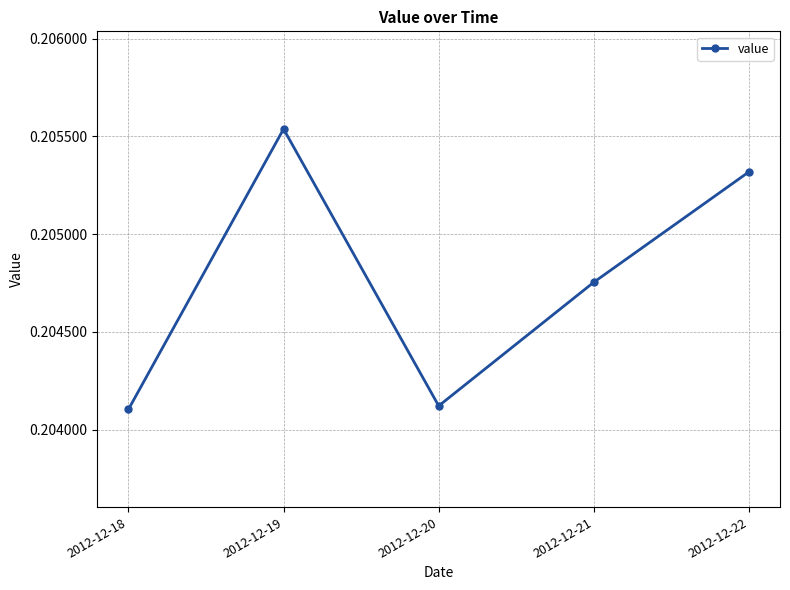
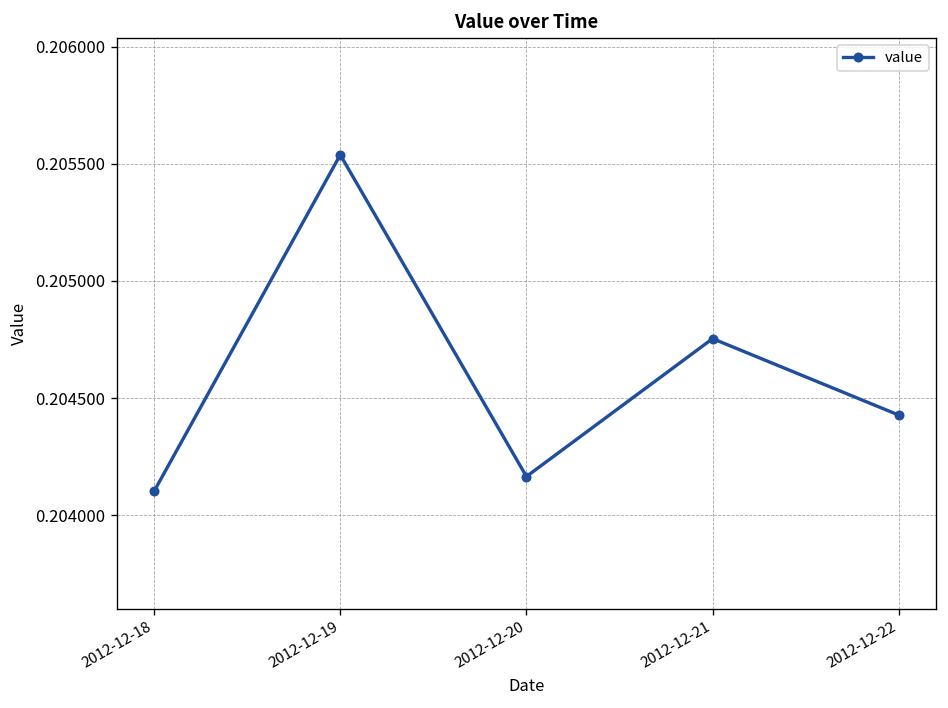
  {
    "2012-12-18": 0.20410,
    "2012-12-19": 0.20554,
-   "2012-12-20": 0.20412,
+   "2012-12-20": 0.20417,
    "2012-12-21": 0.20475,
-   "2012-12-22": 0.20532
+   "2012-12-22": 0.20443
  }
